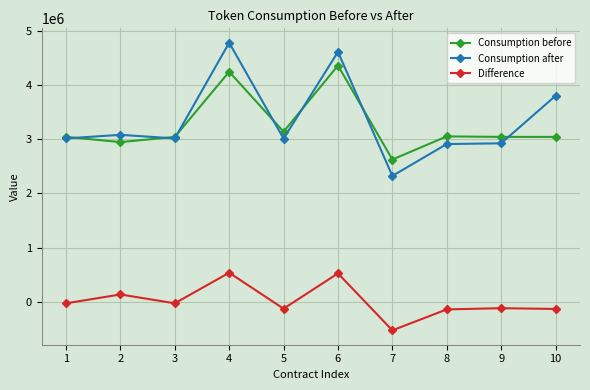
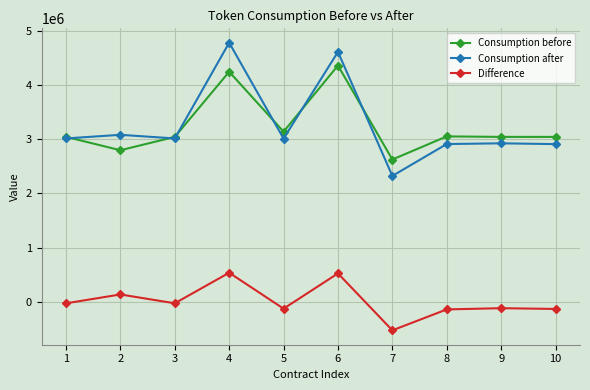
  {
    "Consumption before": {
-     "2": 2900000,
+     "2": 2800000,
      "4": 4200000,
      "5": 3100000,
      "6": 4400000,
      "7": 2600000,
      "8": 3000000,
      "9": 3000000,
      "10": 3000000
    },
    "Consumption after": {
      "2": 3100000,
      "4": 4800000,
      "5": 3000000,
      "6": 4600000,
      "7": 2300000,
      "8": 2900000,
      "9": 2900000,
-     "10": 3800000
+     "10": 2900000
    },
    "Difference": {
      "1": 0,
      "2": 100000,
      "3": 0,
      "4": 500000,
      "5": -100000,
      "6": 500000,
      "7": -500000,
      "8": -100000,
      "9": -100000,
      "10": -100000
    }
  }
